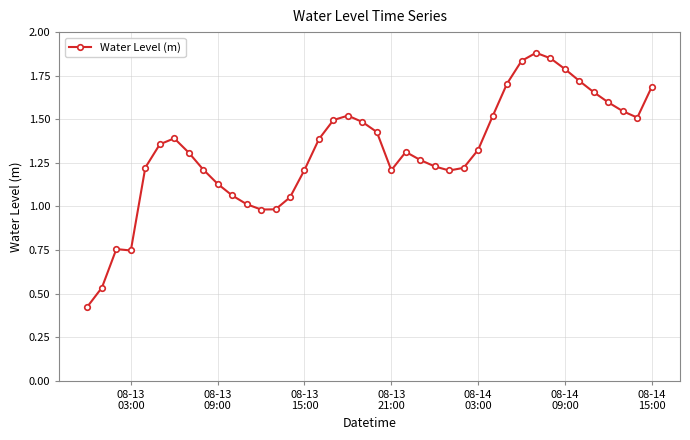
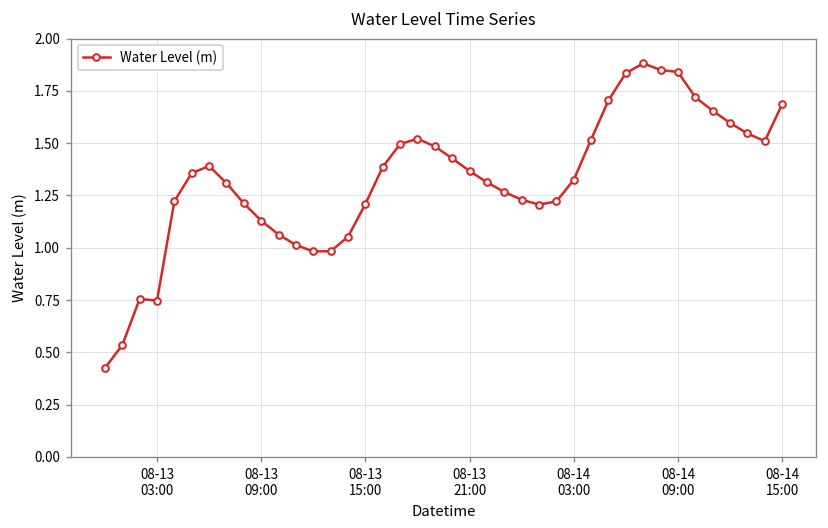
  {
    "08-13 03:00": 0.75,
    "08-13 09:00": 1.13,
    "08-13 15:00": 1.21,
-   "08-13 21:00": 1.21,
+   "08-13 21:00": 1.37,
    "08-14 03:00": 1.32,
-   "08-14 09:00": 1.79,
+   "08-14 09:00": 1.84,
    "08-14 15:00": 1.69
  }
